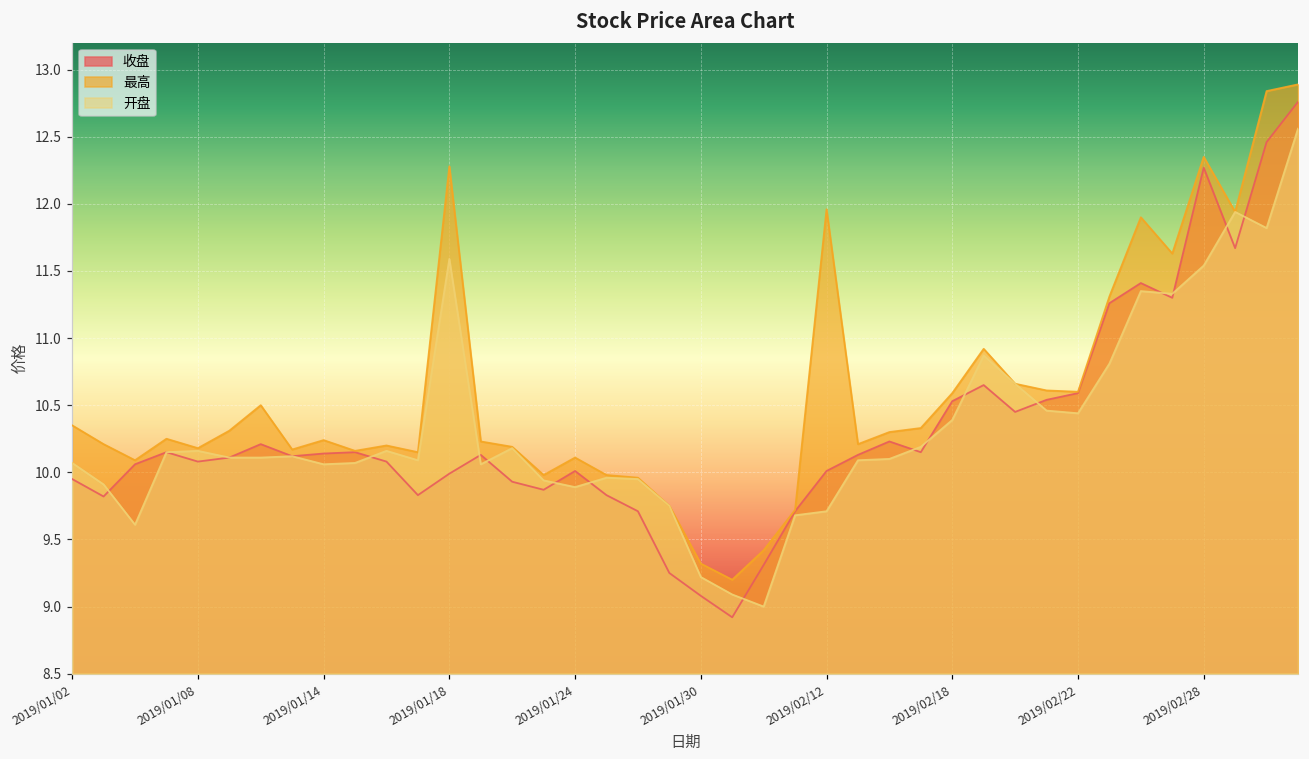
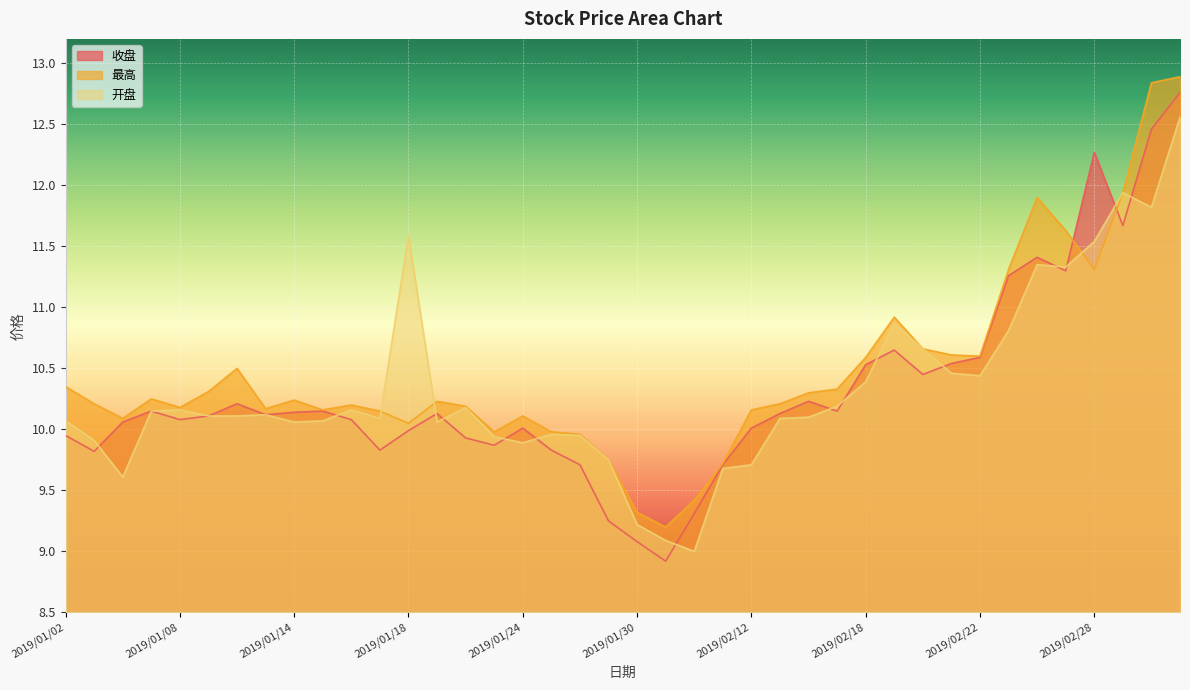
  {
    "收盘": {
      "2019/01/02": 9.95,
      "2019/01/08": 10.08,
      "2019/01/14": 10.14,
      "2019/01/18": 9.99,
      "2019/01/24": 10.01,
      "2019/01/30": 9.08,
      "2019/02/12": 10.01,
      "2019/02/18": 10.53,
      "2019/02/28": 12.27
    },
    "最高": {
      "2019/01/02": 10.35,
      "2019/01/14": 10.24,
-     "2019/01/18": 12.28,
+     "2019/01/18": 10.05,
      "2019/01/24": 10.11,
      "2019/01/30": 9.32,
-     "2019/02/12": 11.96,
+     "2019/02/12": 10.16,
      "2019/02/18": 10.59,
-     "2019/02/28": 12.35
+     "2019/02/28": 11.31
    },
    "开盘": {
      "2019/01/02": 10.07,
      "2019/01/14": 10.06,
      "2019/01/18": 11.59,
      "2019/01/24": 9.89,
      "2019/01/30": 9.22,
      "2019/02/12": 9.71,
      "2019/02/18": 10.39,
      "2019/02/22": 10.44,
      "2019/02/28": 11.54
    }
  }
